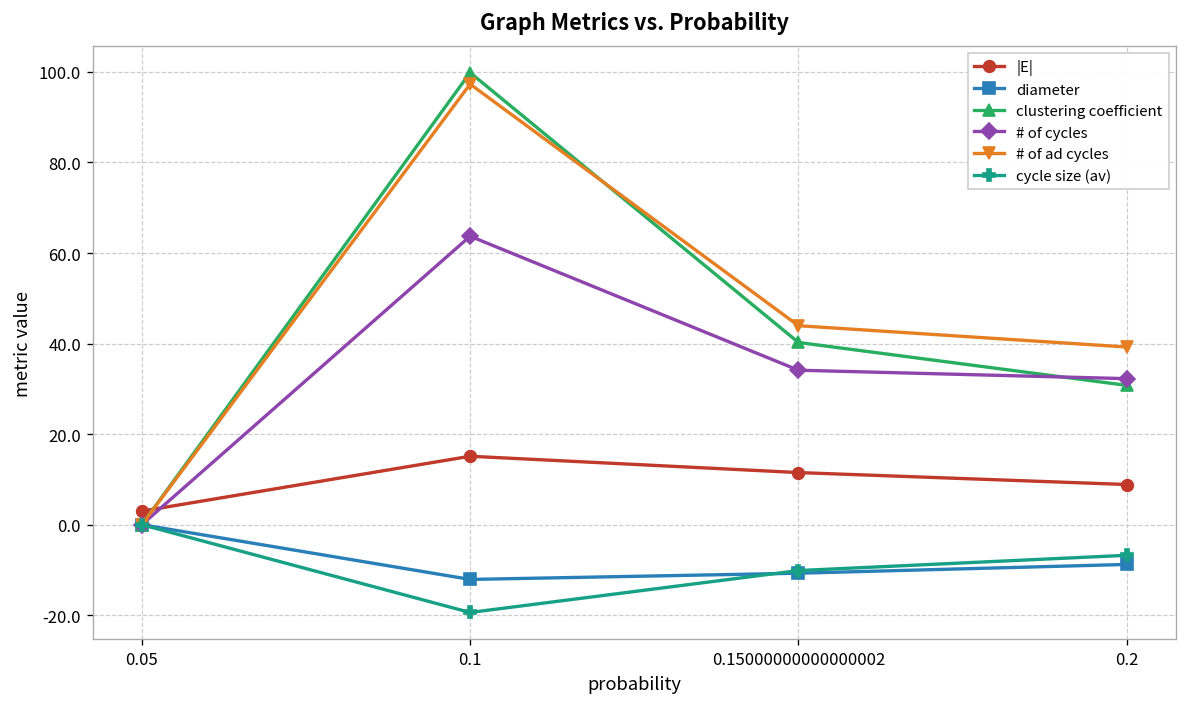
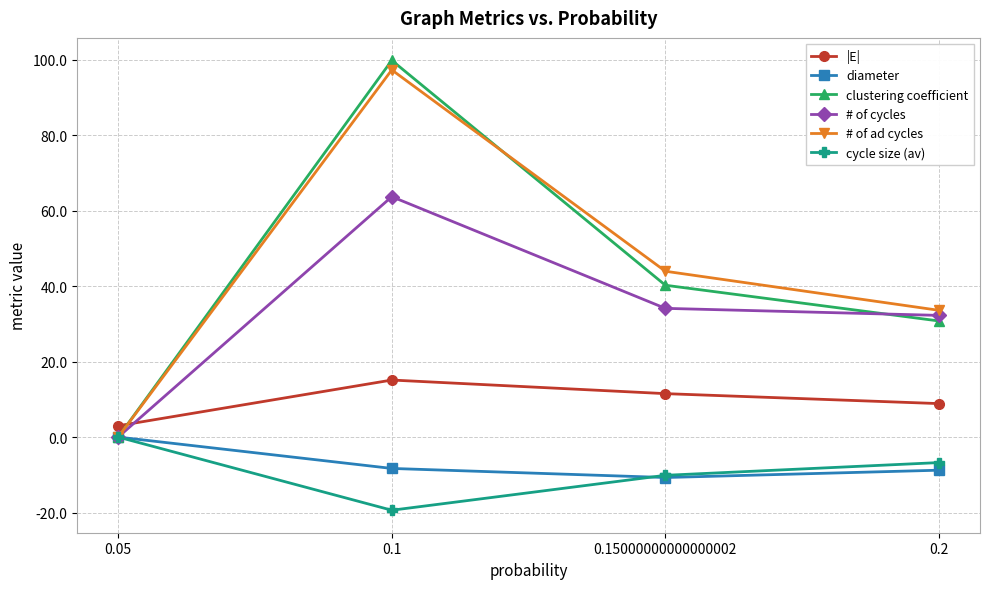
  {
    "|E|": {
      "0.05": 3,
      "0.1": 15,
      "0.15000000000000002": 12,
      "0.2": 9
    },
    "diameter": {
-     "0.1": -12,
+     "0.1": -8,
      "0.2": -9
    },
    "# of cycles": {
      "0.1": 64,
      "0.15000000000000002": 34,
      "0.2": 32
    },
    "# of ad cycles": {
      "0.1": 97,
      "0.15000000000000002": 44,
-     "0.2": 39
+     "0.2": 34
    }
  }
